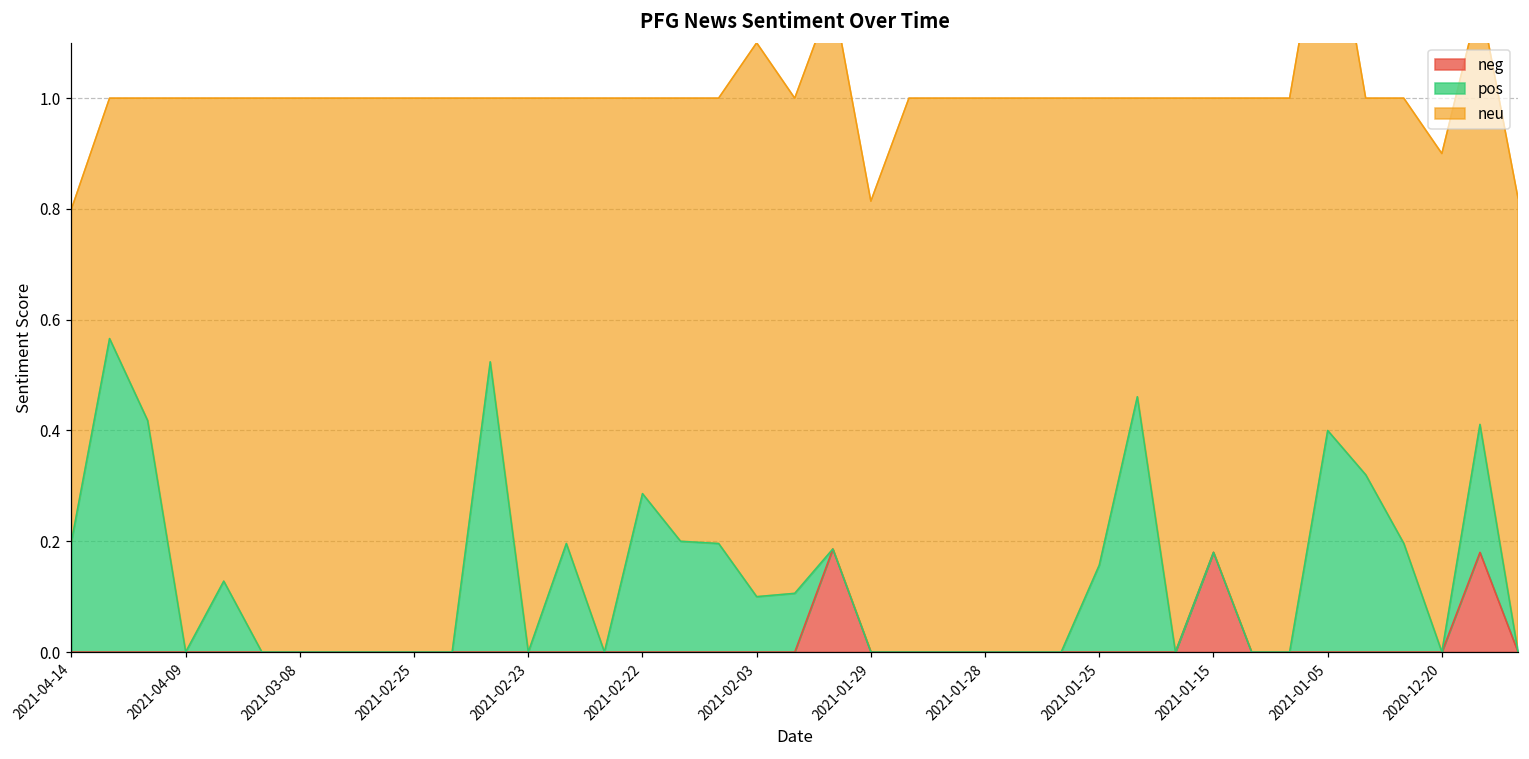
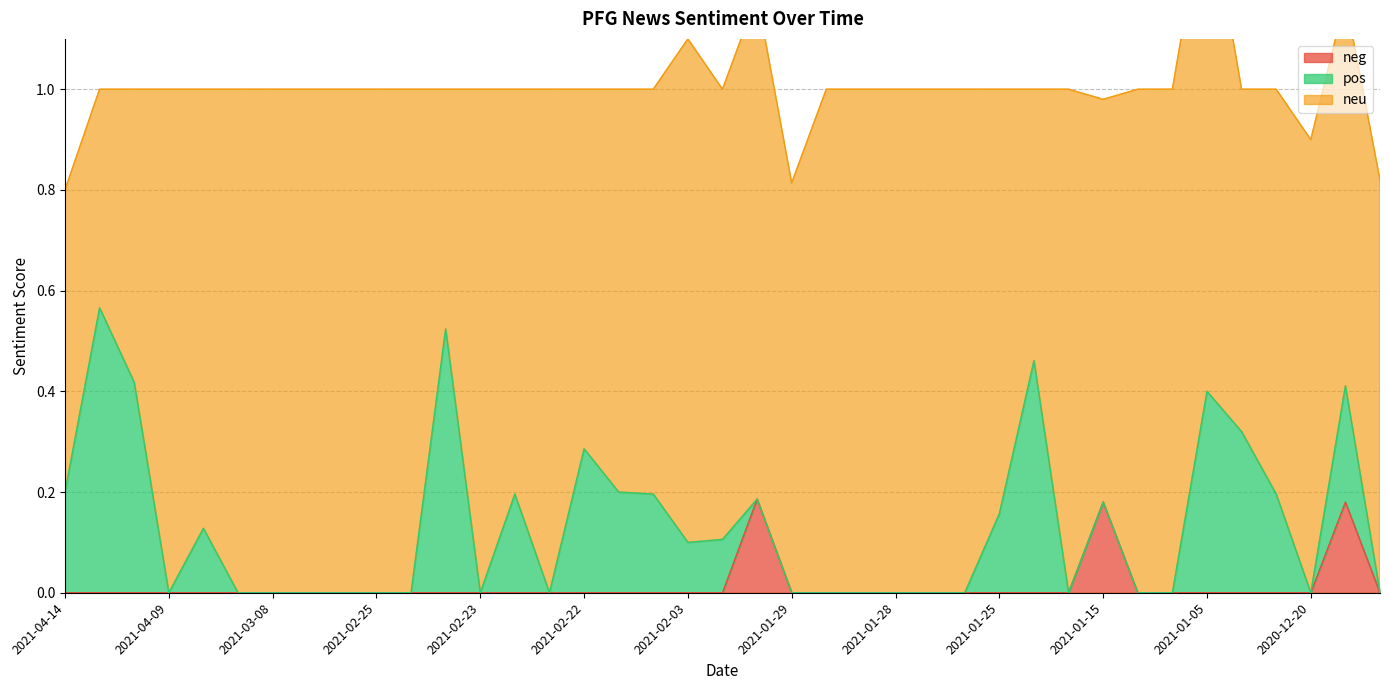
  {
    "neg": {
      "2021-04-14": 0.00,
      "2021-02-03": 0.00,
      "2021-01-25": 0.00,
      "2021-01-05": 0.00
    },
    "pos": {
      "2021-04-14": 0.20,
      "2021-02-03": 0.10,
      "2021-01-25": 0.16,
      "2021-01-05": 0.40
    },
    "neu": {
      "2021-04-14": 0.60,
      "2021-04-09": 1.00,
      "2021-03-08": 1.00,
      "2021-02-03": 1.00,
      "2021-01-25": 0.84,
-     "2021-01-15": 0.82,
+     "2021-01-15": 0.80,
      "2020-12-20": 0.90
    }
  }
